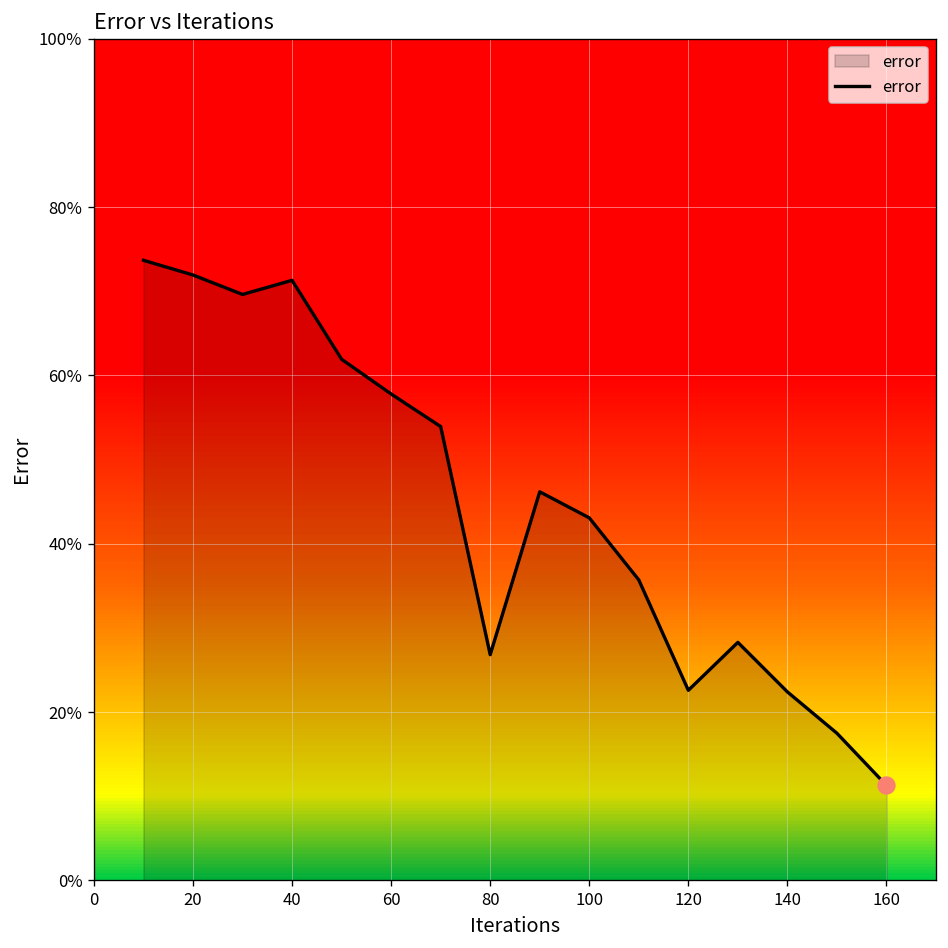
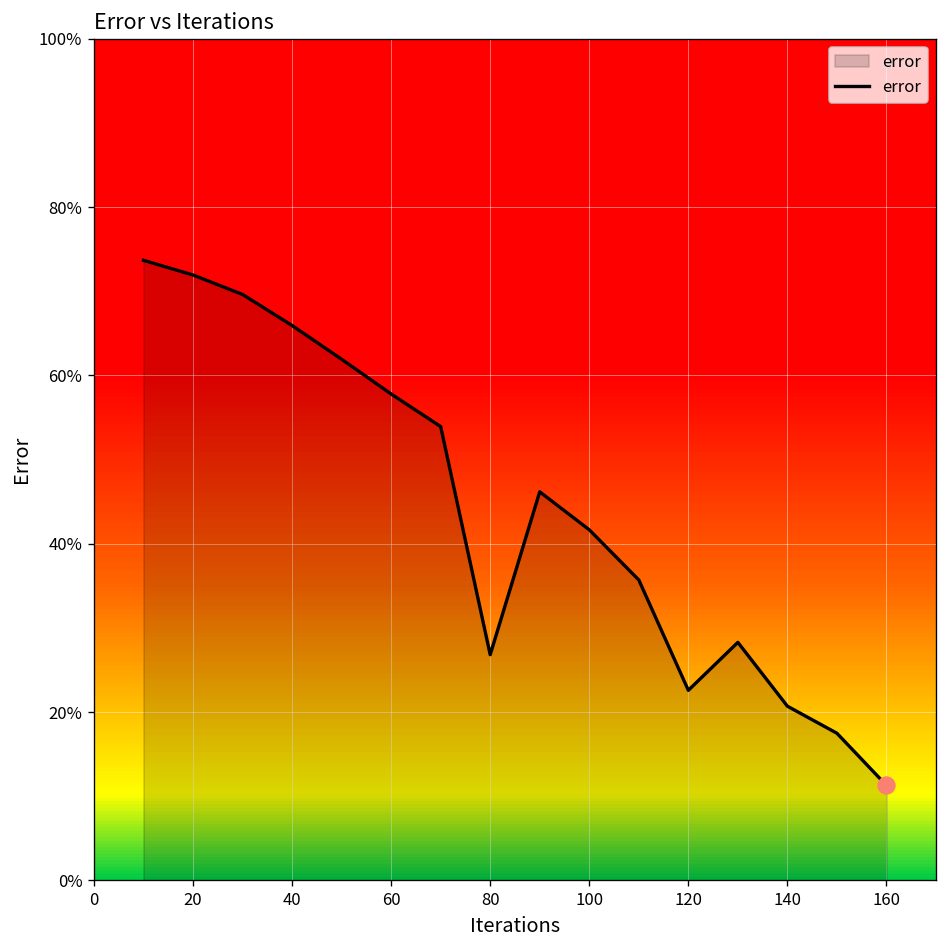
  {
    "error": {
      "20": "72%",
-     "40": "71%",
+     "40": "66%",
      "60": "58%",
      "80": "27%",
-     "100": "43%",
+     "100": "42%",
      "120": "23%",
-     "140": "22%"
+     "140": "21%"
    }
  }
